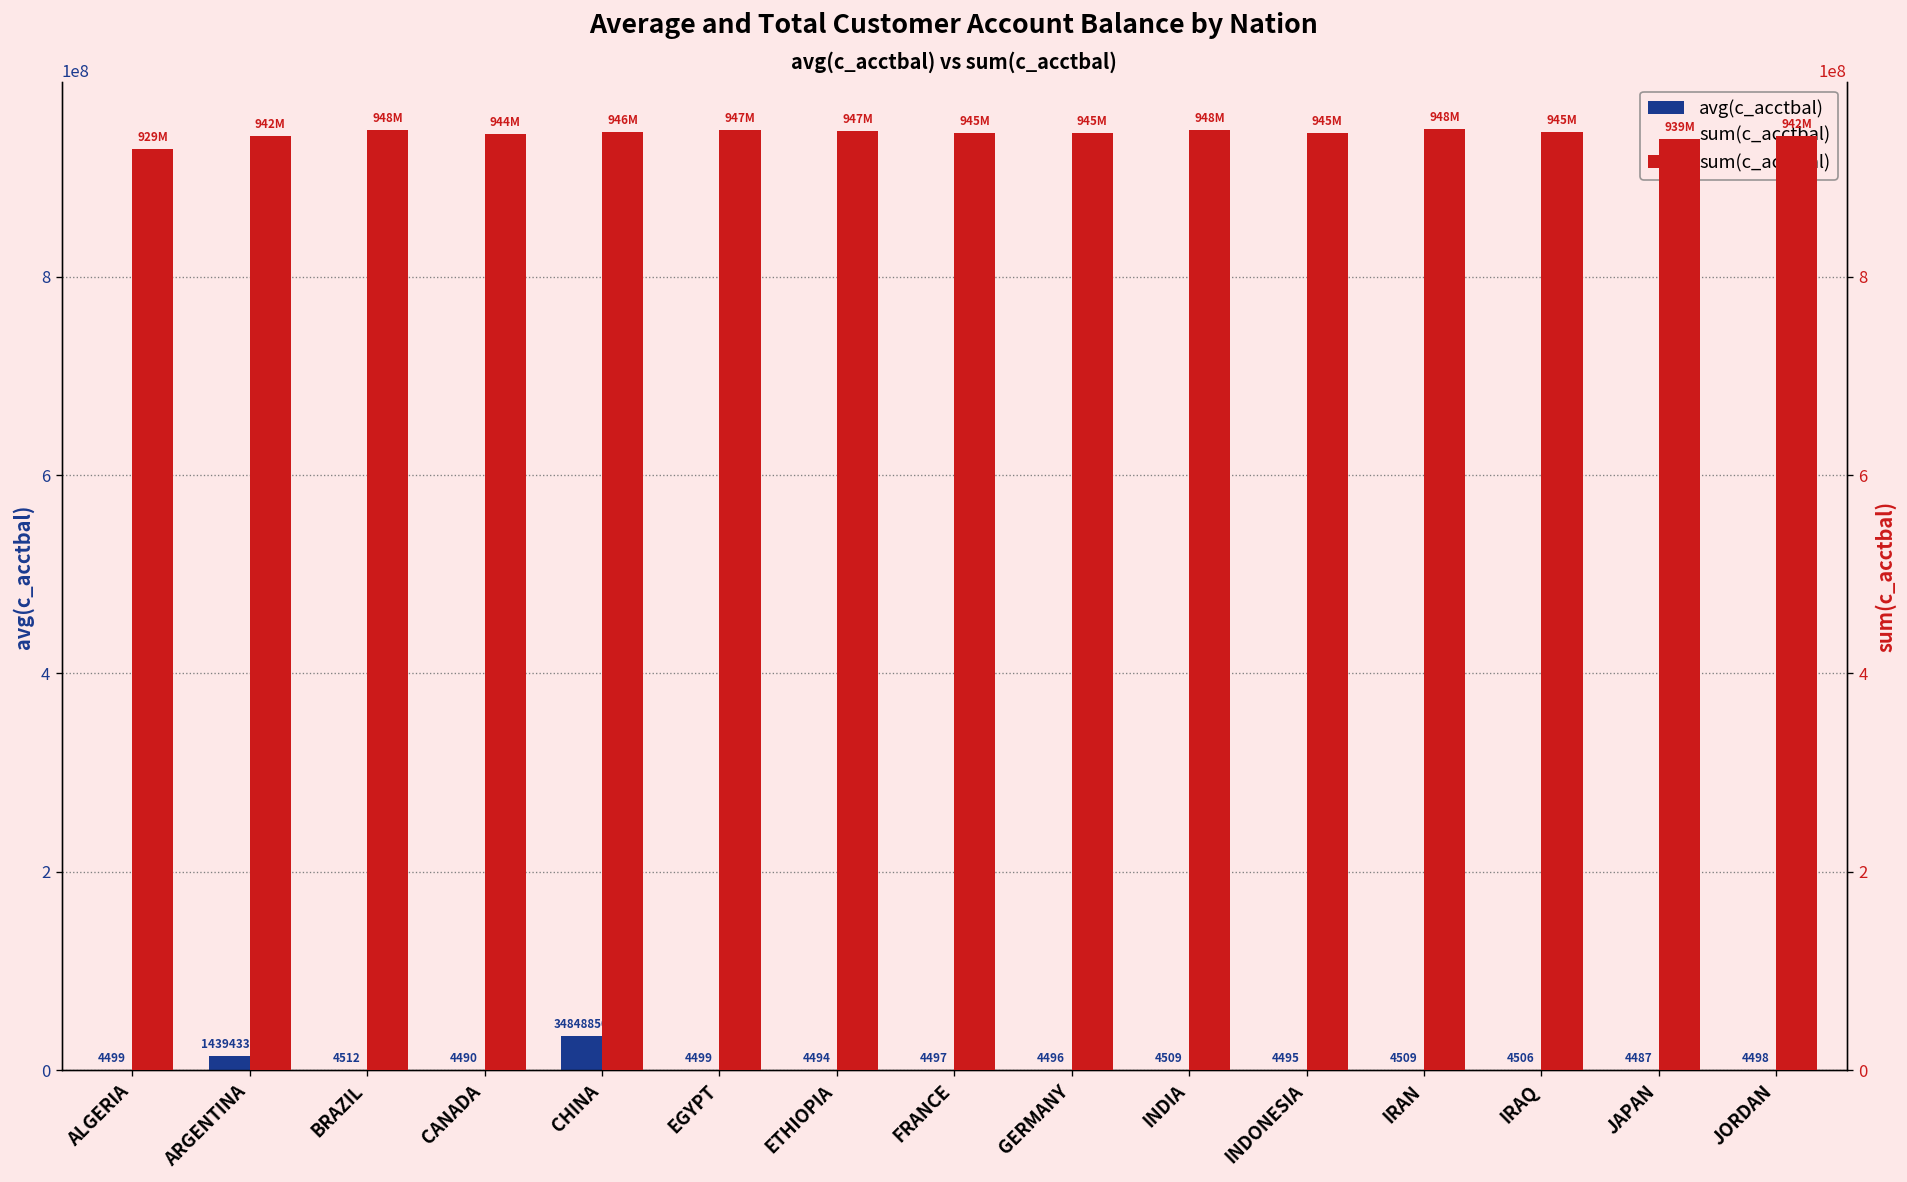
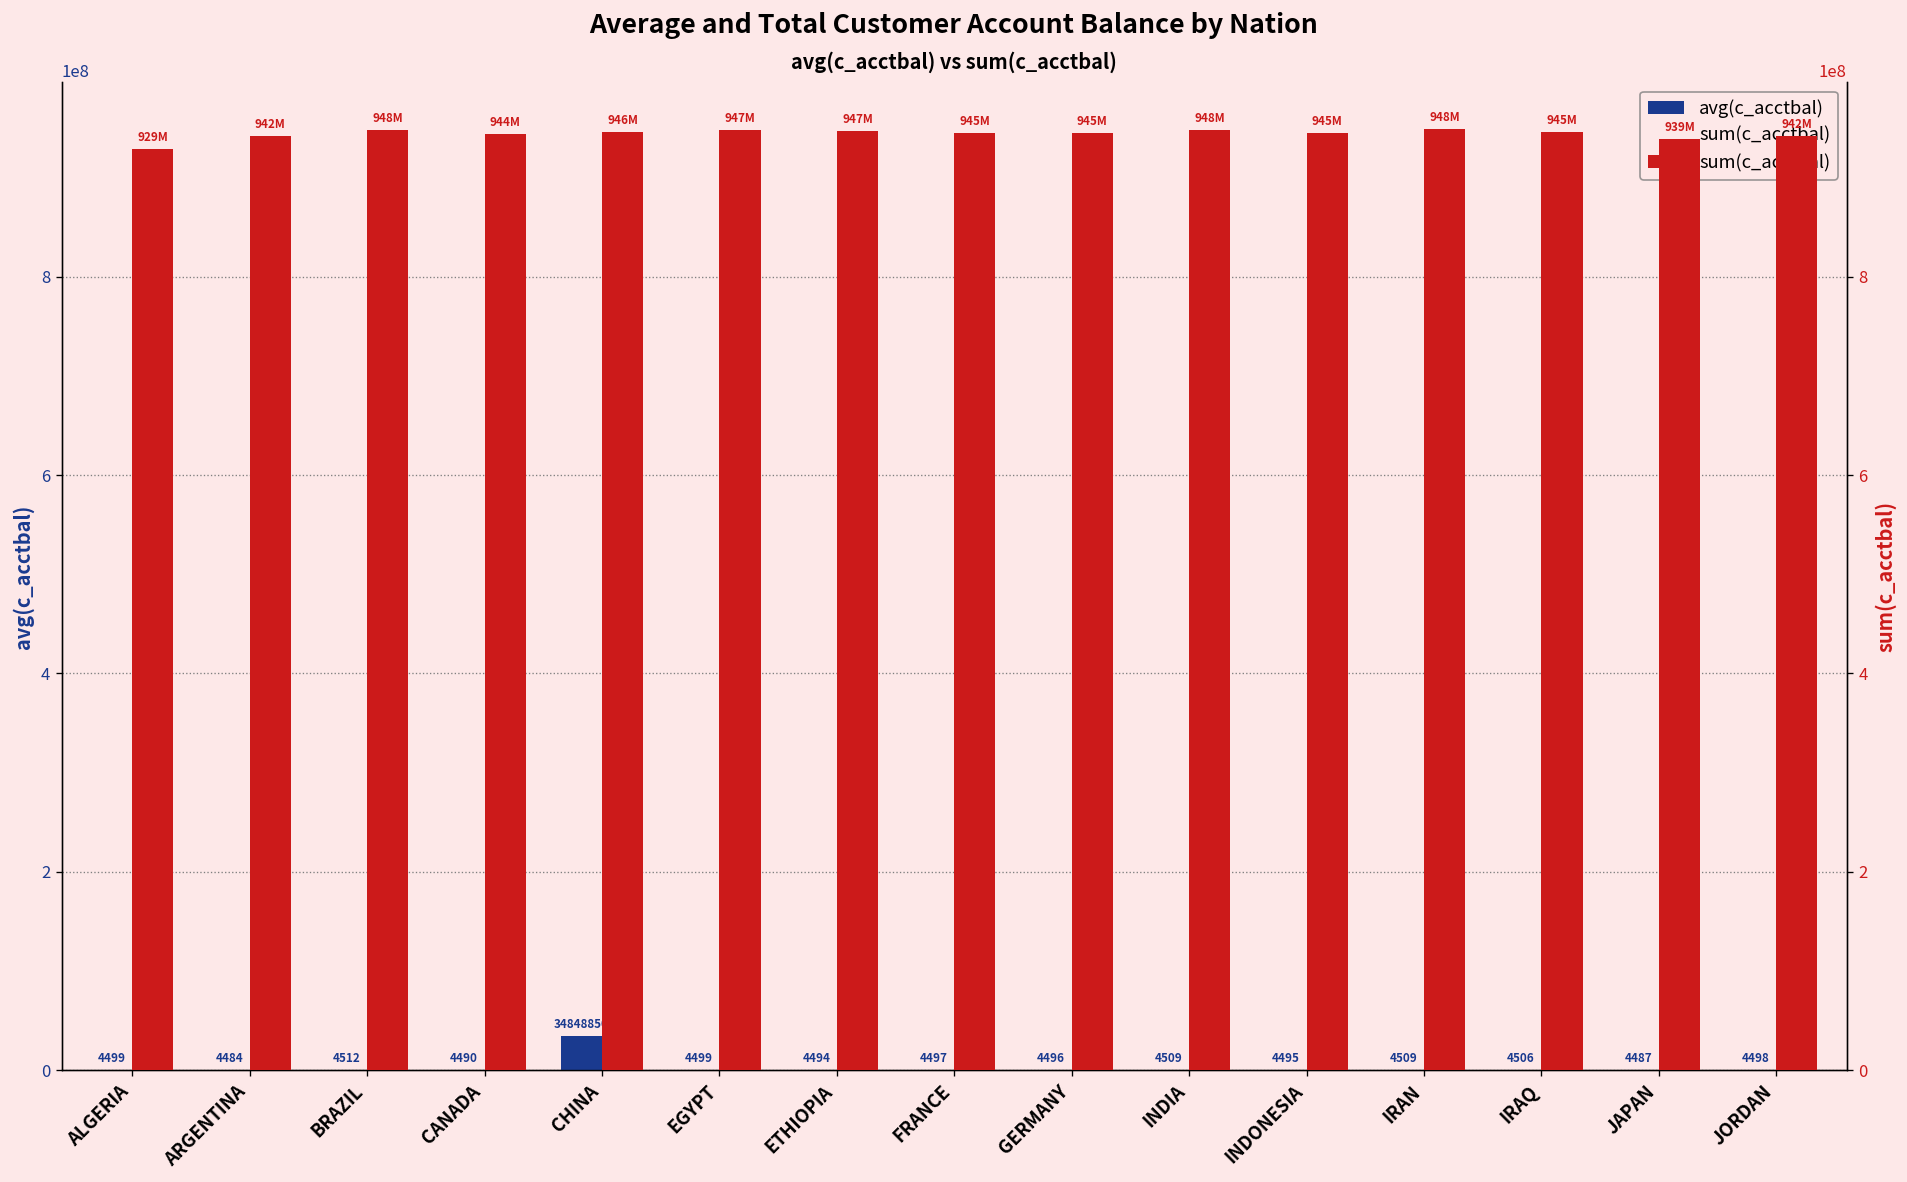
  {
    "avg(c_acctbal)": {
      "ALGERIA": "4499",
-     "ARGENTINA": "14394330",
+     "ARGENTINA": "4484",
      "BRAZIL": "4512",
      "CANADA": "4490",
      "CHINA": "34848850",
      "EGYPT": "4499",
      "ETHIOPIA": "4494",
      "FRANCE": "4497",
      "GERMANY": "4496",
      "INDIA": "4509",
      "INDONESIA": "4495",
      "IRAN": "4509",
      "IRAQ": "4506",
      "JAPAN": "4487",
      "JORDAN": "4498"
    },
    "sum(c_acctbal)": {
      "ALGERIA": "929M",
      "ARGENTINA": "942M",
      "BRAZIL": "948M",
      "CANADA": "944M",
      "CHINA": "946M",
      "EGYPT": "947M",
      "ETHIOPIA": "947M",
      "FRANCE": "945M",
      "GERMANY": "945M",
      "INDIA": "948M",
      "INDONESIA": "945M",
      "IRAN": "948M",
      "IRAQ": "945M"
    }
  }
